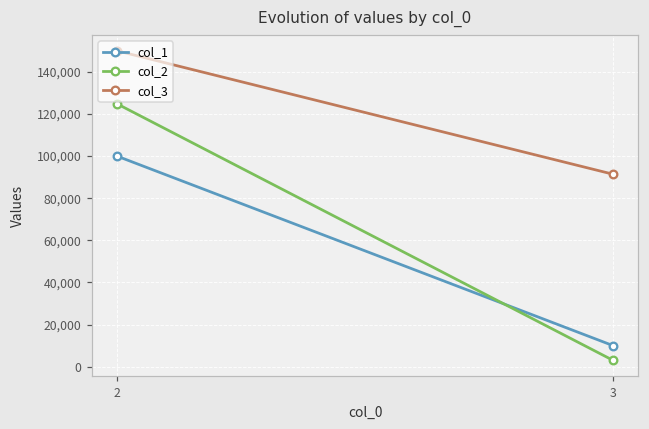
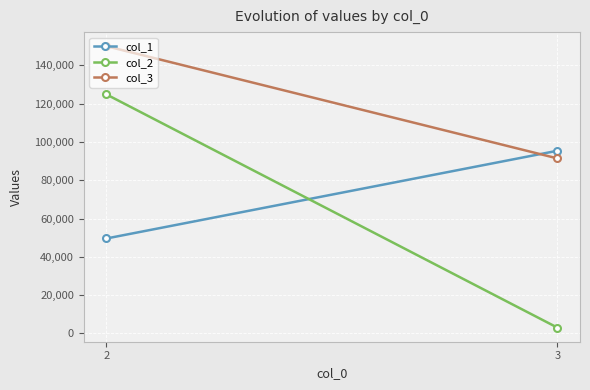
  {
    "col_1": {
-     "2": "100,000",
-     "3": "10,000"
+     "2": "50,000",
+     "3": "95,000"
    },
    "col_2": {
      "2": "125,000",
      "3": "3,000"
    },
    "col_3": {
      "3": "91,000"
    }
  }
